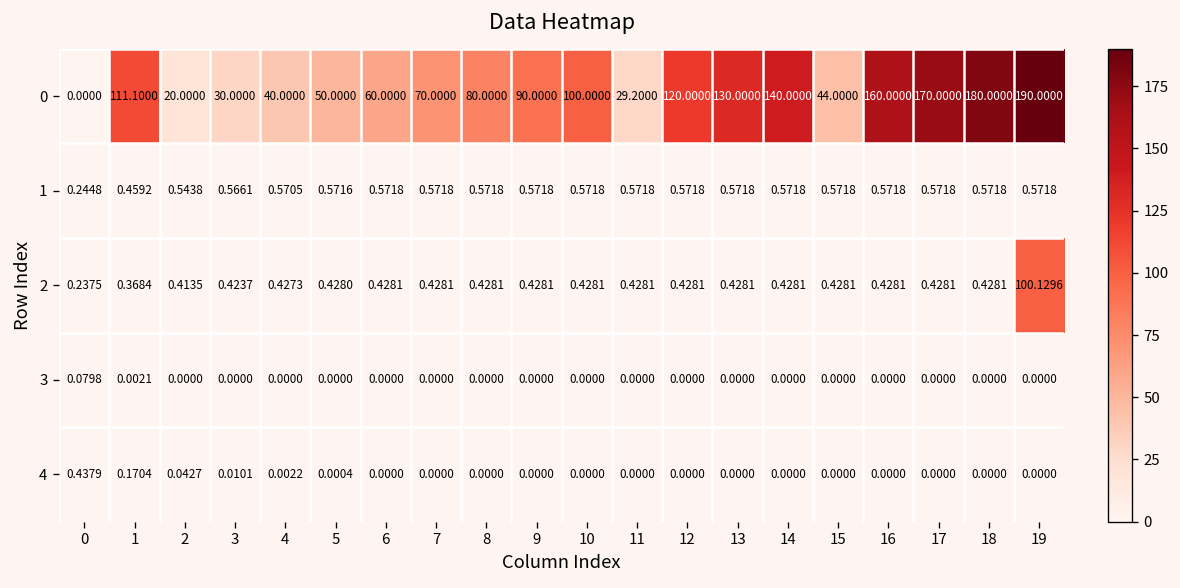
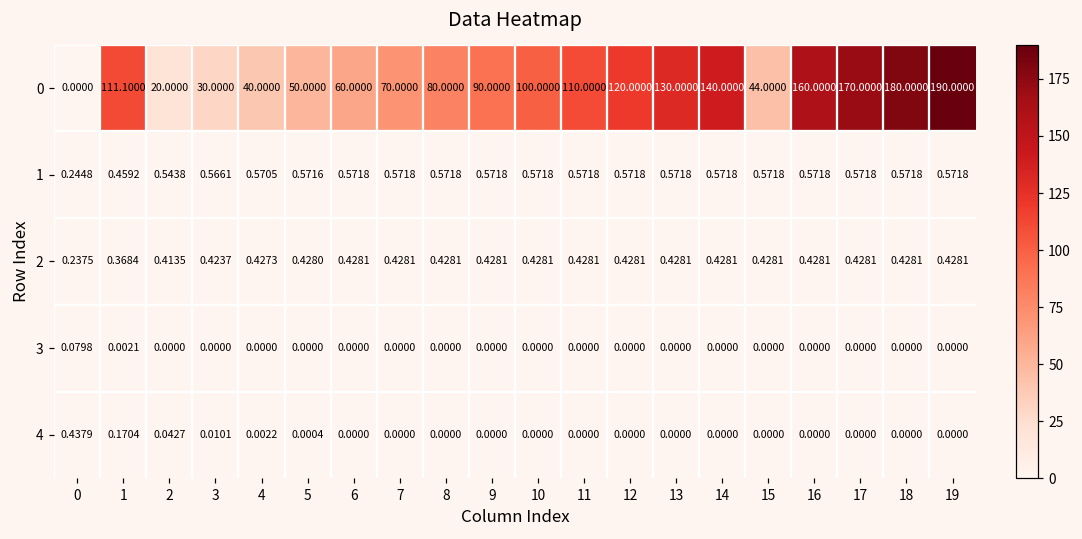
  {
    "0": {
      "0": 0.0000,
      "1": 111.1000,
      "2": 20.0000,
      "3": 30.0000,
      "4": 40.0000,
      "5": 50.0000,
      "6": 60.0000,
      "7": 70.0000,
      "8": 80.0000,
      "9": 90.0000,
      "10": 100.0000,
-     "11": 29.2000,
+     "11": 110.0000,
      "12": 120.0000,
      "13": 130.0000,
      "14": 140.0000,
      "15": 44.0000,
      "16": 160.0000,
      "17": 170.0000,
      "18": 180.0000,
      "19": 190.0000
    },
    "1": {
      "0": 0.2448,
      "1": 0.4592,
      "2": 0.5438,
      "3": 0.5661,
      "4": 0.5705,
      "5": 0.5716,
      "6": 0.5718,
      "7": 0.5718,
      "8": 0.5718,
      "9": 0.5718,
      "10": 0.5718,
      "11": 0.5718,
      "12": 0.5718,
      "13": 0.5718,
      "14": 0.5718,
      "15": 0.5718,
      "16": 0.5718,
      "17": 0.5718,
      "18": 0.5718,
      "19": 0.5718
    },
    "2": {
      "0": 0.2375,
      "1": 0.3684,
      "2": 0.4135,
      "3": 0.4237,
      "4": 0.4273,
      "5": 0.4280,
      "6": 0.4281,
      "7": 0.4281,
      "8": 0.4281,
      "9": 0.4281,
      "10": 0.4281,
      "11": 0.4281,
      "12": 0.4281,
      "13": 0.4281,
      "14": 0.4281,
      "15": 0.4281,
      "16": 0.4281,
      "17": 0.4281,
      "18": 0.4281,
-     "19": 100.1296
+     "19": 0.4281
    },
    "3": {
      "0": 0.0798,
      "1": 0.0021,
      "2": 0.0000,
      "3": 0.0000,
      "4": 0.0000,
      "5": 0.0000,
      "6": 0.0000,
      "7": 0.0000,
      "8": 0.0000,
      "9": 0.0000,
      "10": 0.0000,
      "11": 0.0000,
      "12": 0.0000,
      "13": 0.0000,
      "14": 0.0000,
      "15": 0.0000,
      "16": 0.0000,
      "17": 0.0000,
      "18": 0.0000,
      "19": 0.0000
    },
    "4": {
      "0": 0.4379,
      "1": 0.1704,
      "2": 0.0427,
      "3": 0.0101,
      "4": 0.0022,
      "5": 0.0004,
      "6": 0.0000,
      "7": 0.0000,
      "8": 0.0000,
      "9": 0.0000,
      "10": 0.0000,
      "11": 0.0000,
      "12": 0.0000,
      "13": 0.0000,
      "14": 0.0000,
      "15": 0.0000,
      "16": 0.0000,
      "17": 0.0000,
      "18": 0.0000,
      "19": 0.0000
    }
  }
